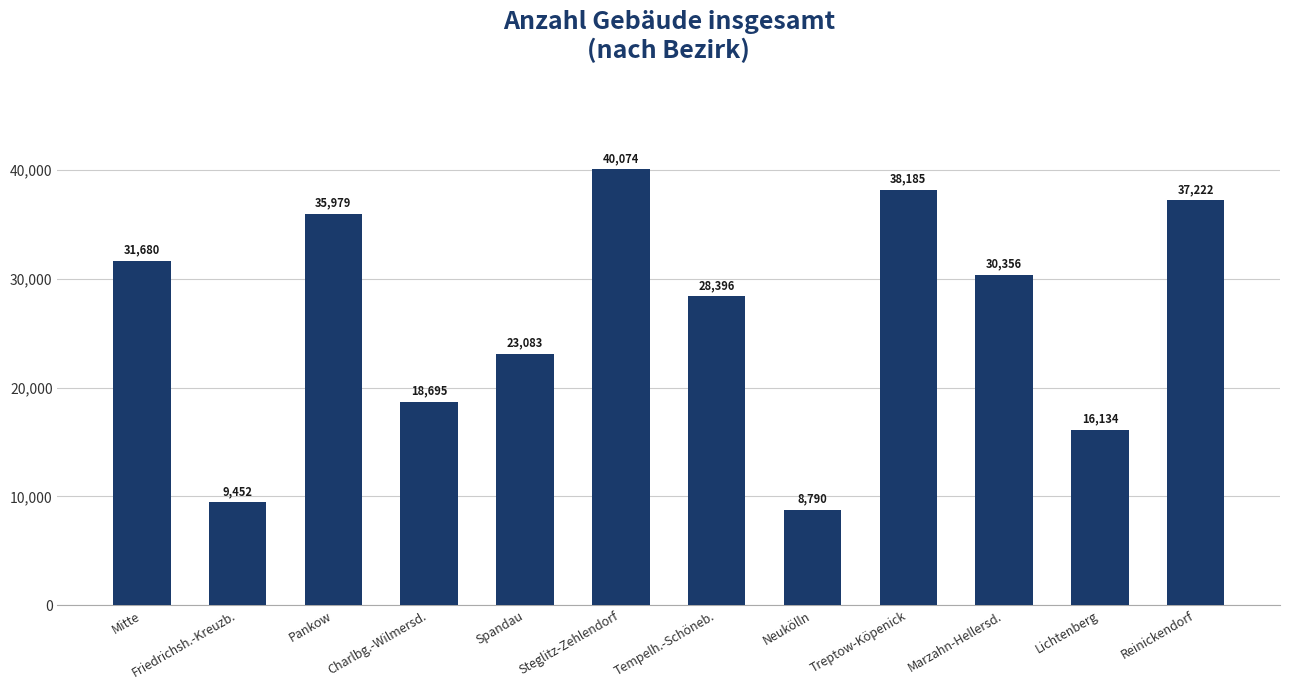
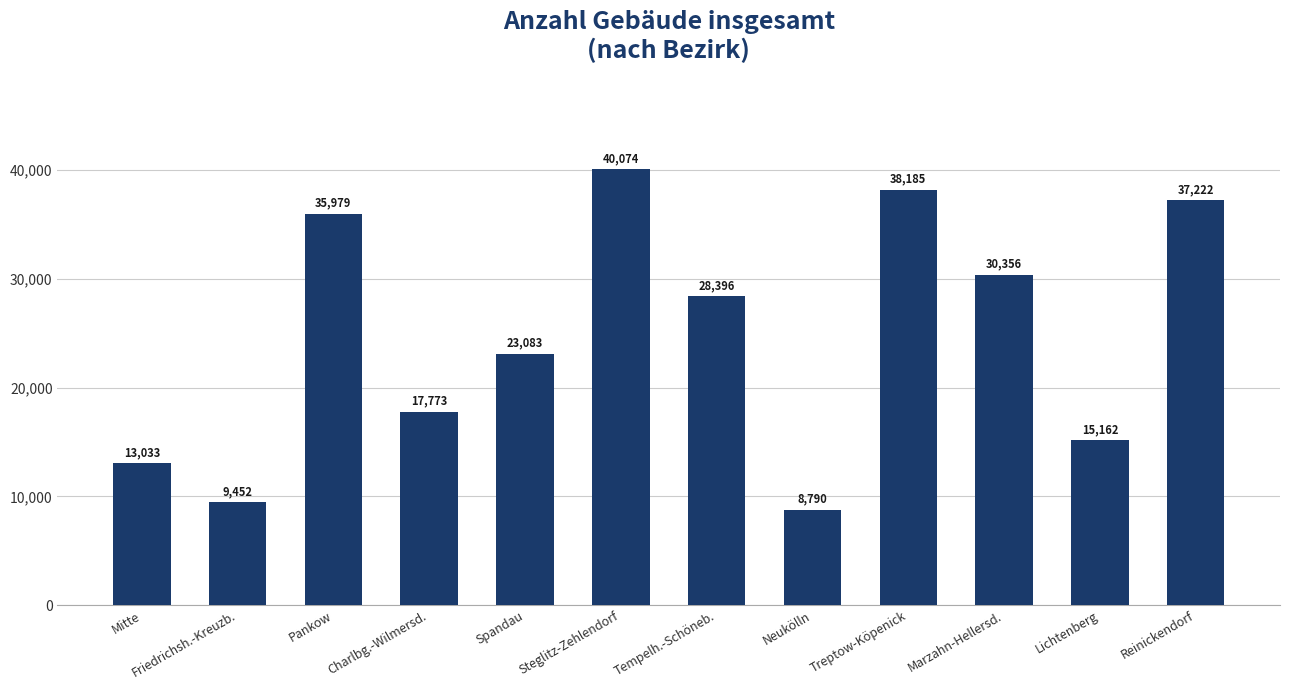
  {
-   "Mitte": "31,680",
+   "Mitte": "13,033",
    "Friedrichsh.-Kreuzb.": "9,452",
    "Pankow": "35,979",
-   "Charlbg.-Wilmersd.": "18,695",
+   "Charlbg.-Wilmersd.": "17,773",
    "Spandau": "23,083",
    "Steglitz-Zehlendorf": "40,074",
    "Tempelh.-Schöneb.": "28,396",
    "Neukölln": "8,790",
    "Treptow-Köpenick": "38,185",
    "Marzahn-Hellersd.": "30,356",
-   "Lichtenberg": "16,134",
+   "Lichtenberg": "15,162",
    "Reinickendorf": "37,222"
  }
